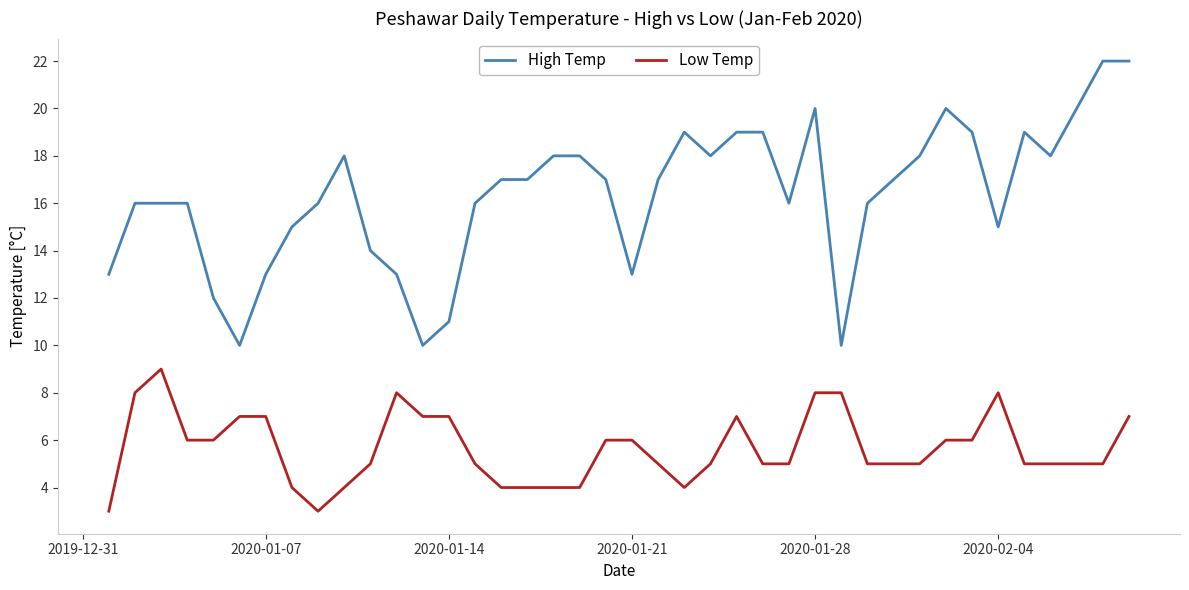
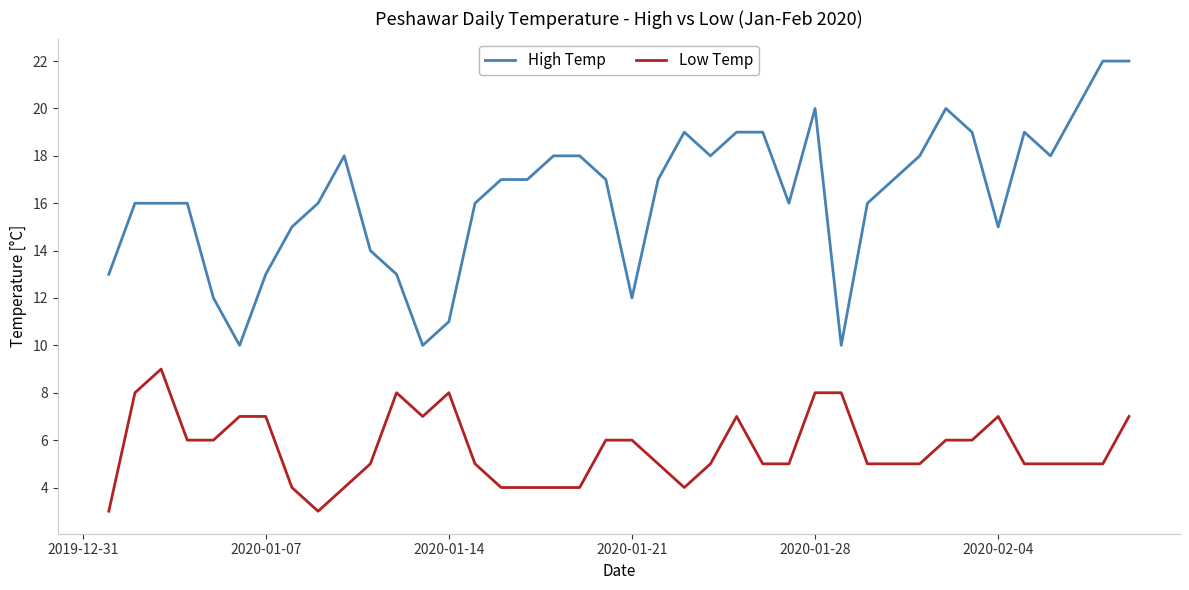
  {
    "High Temp": {
      "2020-01-07": 13,
      "2020-01-14": 11,
-     "2020-01-21": 13,
+     "2020-01-21": 12,
      "2020-01-28": 20,
      "2020-02-04": 15
    },
    "Low Temp": {
      "2020-01-07": 7,
-     "2020-01-14": 7,
+     "2020-01-14": 8,
      "2020-01-21": 6,
      "2020-01-28": 8,
-     "2020-02-04": 8
+     "2020-02-04": 7
    }
  }
